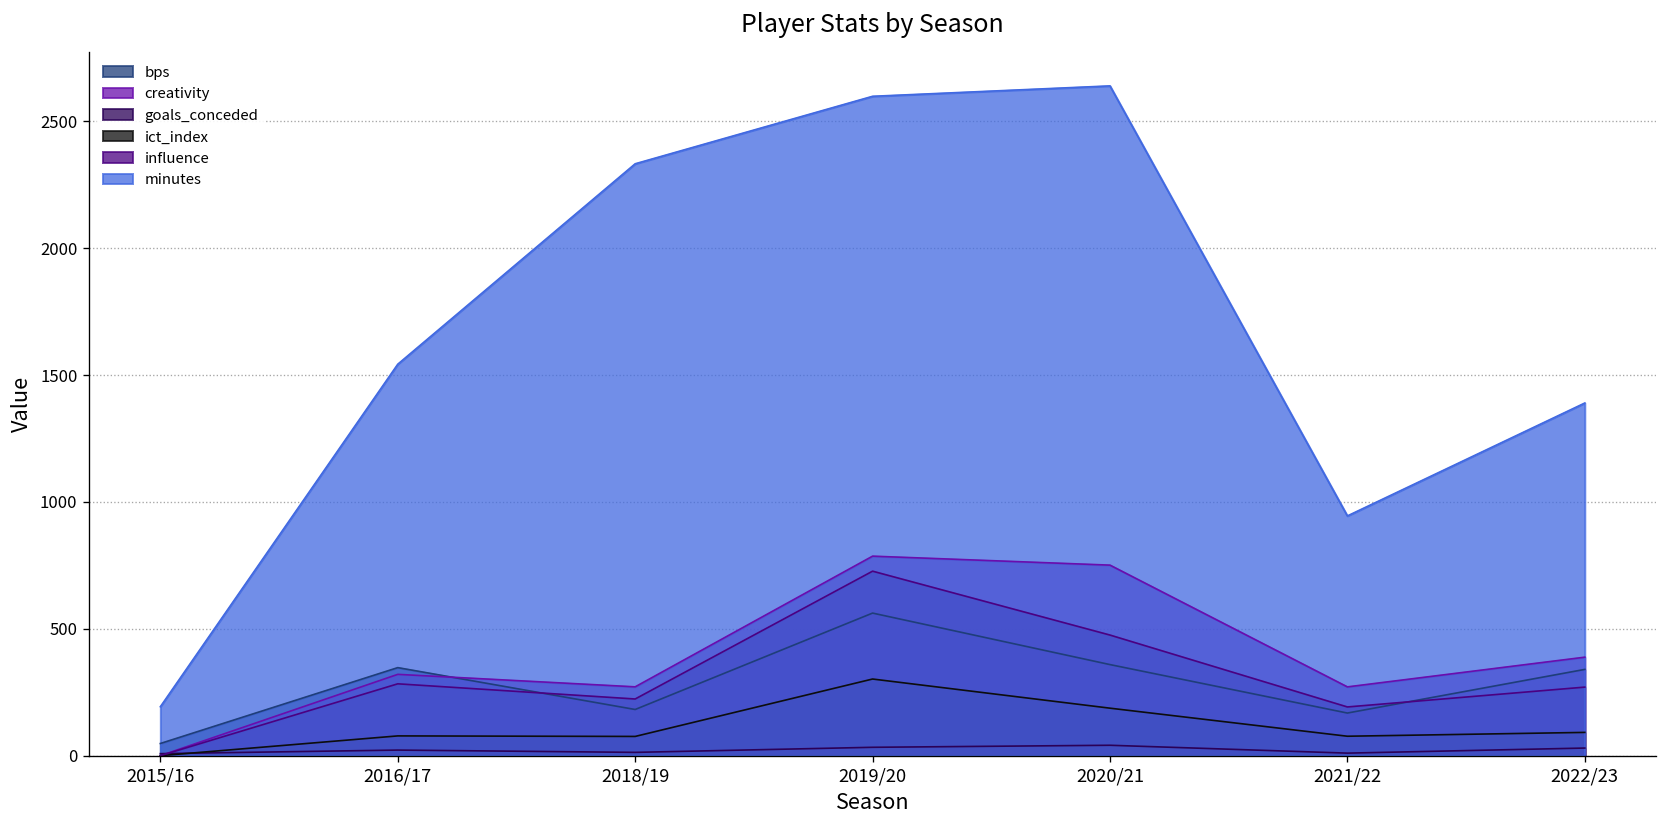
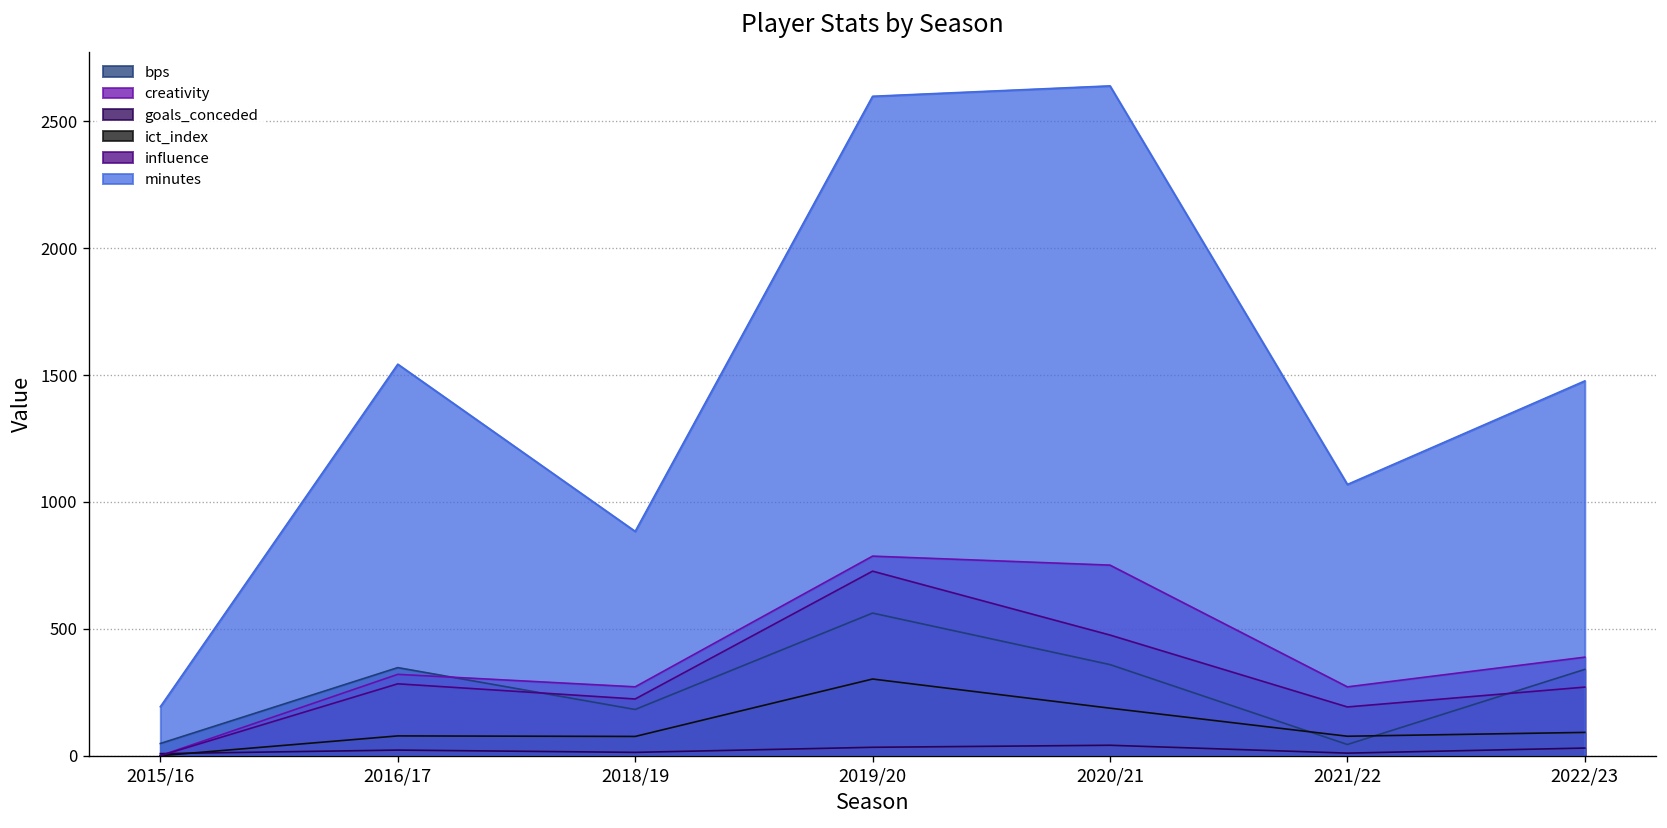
  {
    "bps": {
      "2015/16": 50,
      "2016/17": 350,
      "2018/19": 180,
      "2019/20": 560,
      "2020/21": 360,
-     "2021/22": 170,
+     "2021/22": 40,
      "2022/23": 340
    },
    "ict_index": {
      "2016/17": 80,
      "2018/19": 80,
      "2019/20": 300,
      "2020/21": 190,
      "2021/22": 80,
      "2022/23": 90
    },
    "minutes": {
      "2015/16": 190,
      "2016/17": 1540,
-     "2018/19": 2330,
+     "2018/19": 880,
      "2019/20": 2600,
      "2020/21": 2640,
-     "2021/22": 950,
-     "2022/23": 1390
+     "2021/22": 1070,
+     "2022/23": 1480
    }
  }
